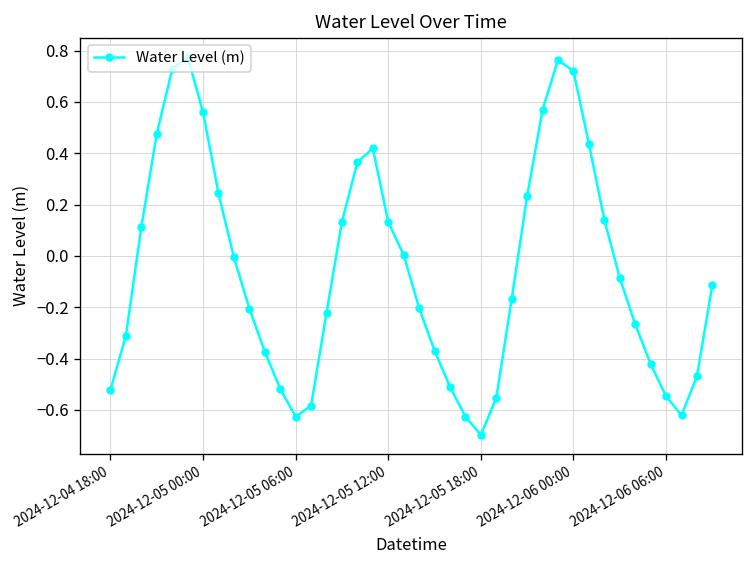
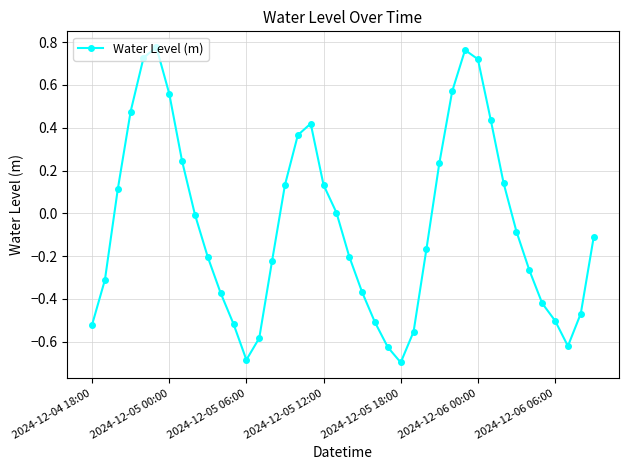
  {
    "2024-12-04 18:00": -0.52,
    "2024-12-05 00:00": 0.56,
-   "2024-12-05 06:00": -0.63,
+   "2024-12-05 06:00": -0.69,
    "2024-12-05 12:00": 0.13,
    "2024-12-05 18:00": -0.70,
    "2024-12-06 00:00": 0.72,
-   "2024-12-06 06:00": -0.55
+   "2024-12-06 06:00": -0.50
  }
